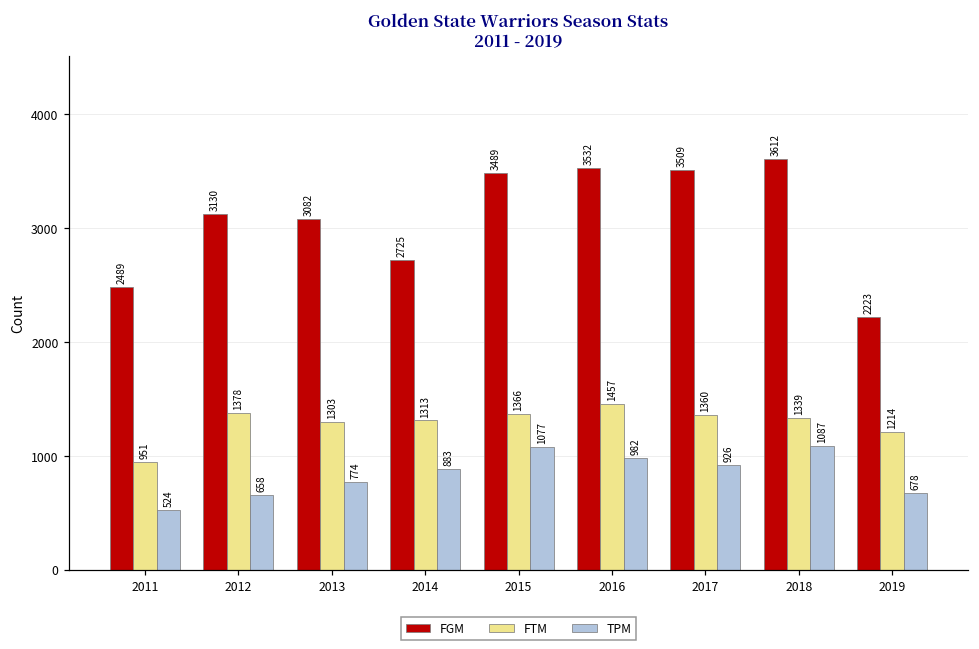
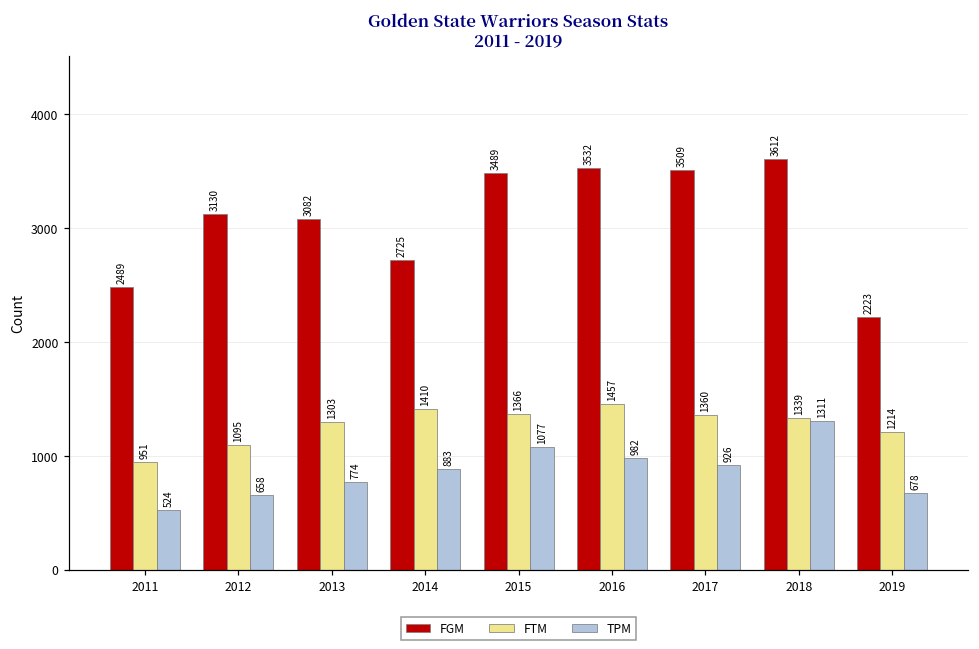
  {
    "FGM": {
      "2011": 2489,
      "2012": 3130,
      "2013": 3082,
      "2014": 2725,
      "2015": 3489,
      "2016": 3532,
      "2017": 3509,
      "2018": 3612,
      "2019": 2223
    },
    "FTM": {
      "2011": 951,
-     "2012": 1378,
+     "2012": 1095,
      "2013": 1303,
-     "2014": 1313,
+     "2014": 1410,
      "2015": 1366,
      "2016": 1457,
      "2017": 1360,
      "2018": 1339,
      "2019": 1214
    },
    "TPM": {
      "2011": 524,
      "2012": 658,
      "2013": 774,
      "2014": 883,
      "2015": 1077,
      "2016": 982,
      "2017": 926,
-     "2018": 1087,
+     "2018": 1311,
      "2019": 678
    }
  }
